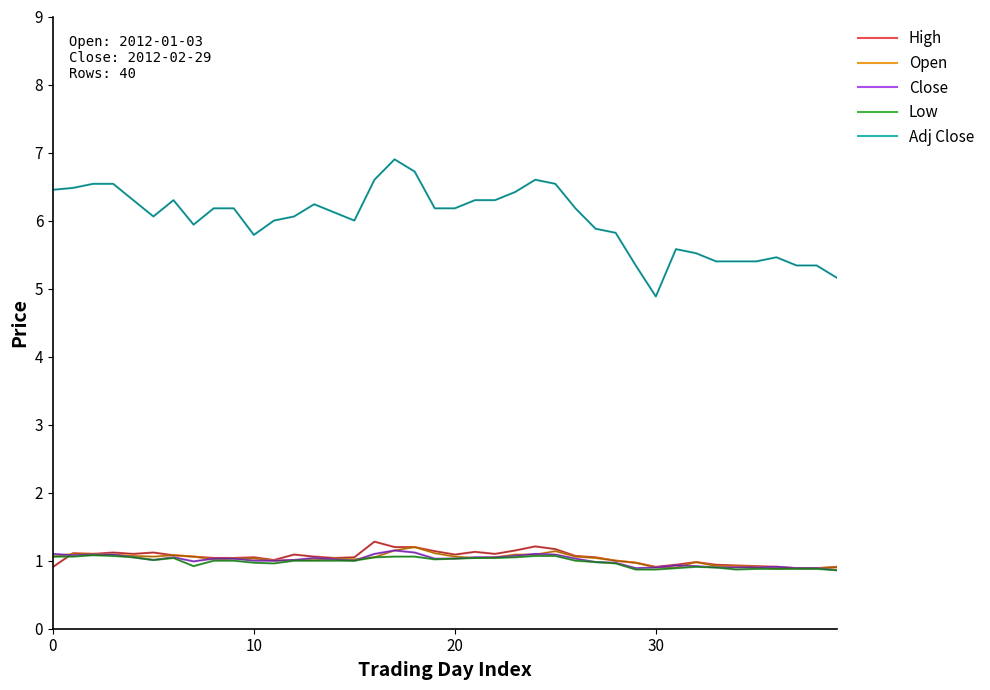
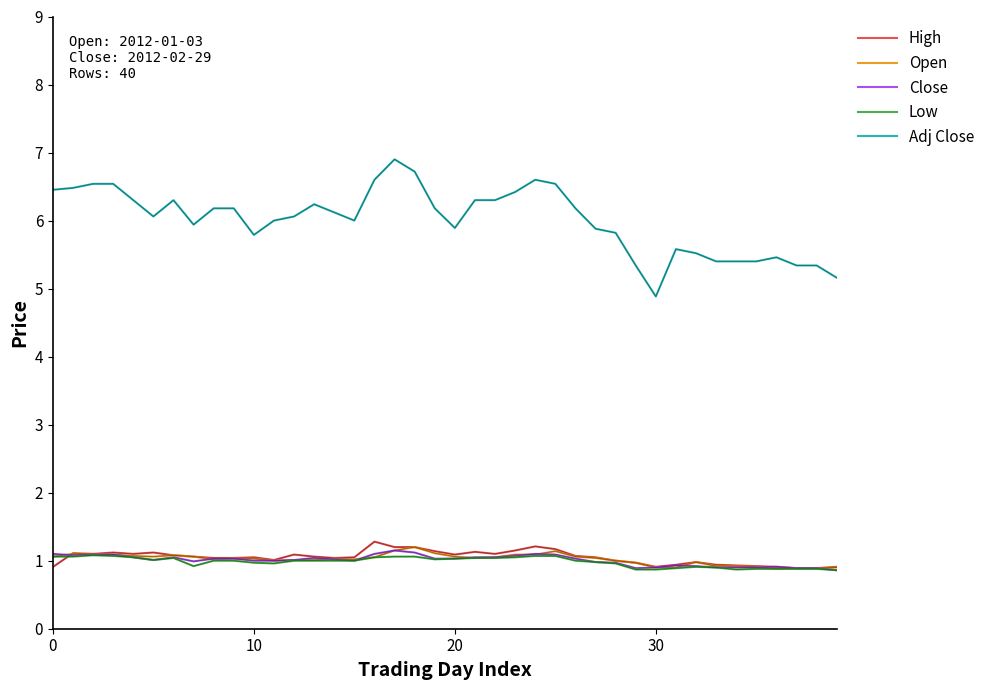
  {
    "High": {
      "0": 0.9
    },
    "Close": {
      "0": 1.1
    },
    "Adj Close": {
      "0": 6.5,
      "10": 5.8,
-     "20": 6.2,
+     "20": 5.9,
      "30": 4.9
    }
  }
